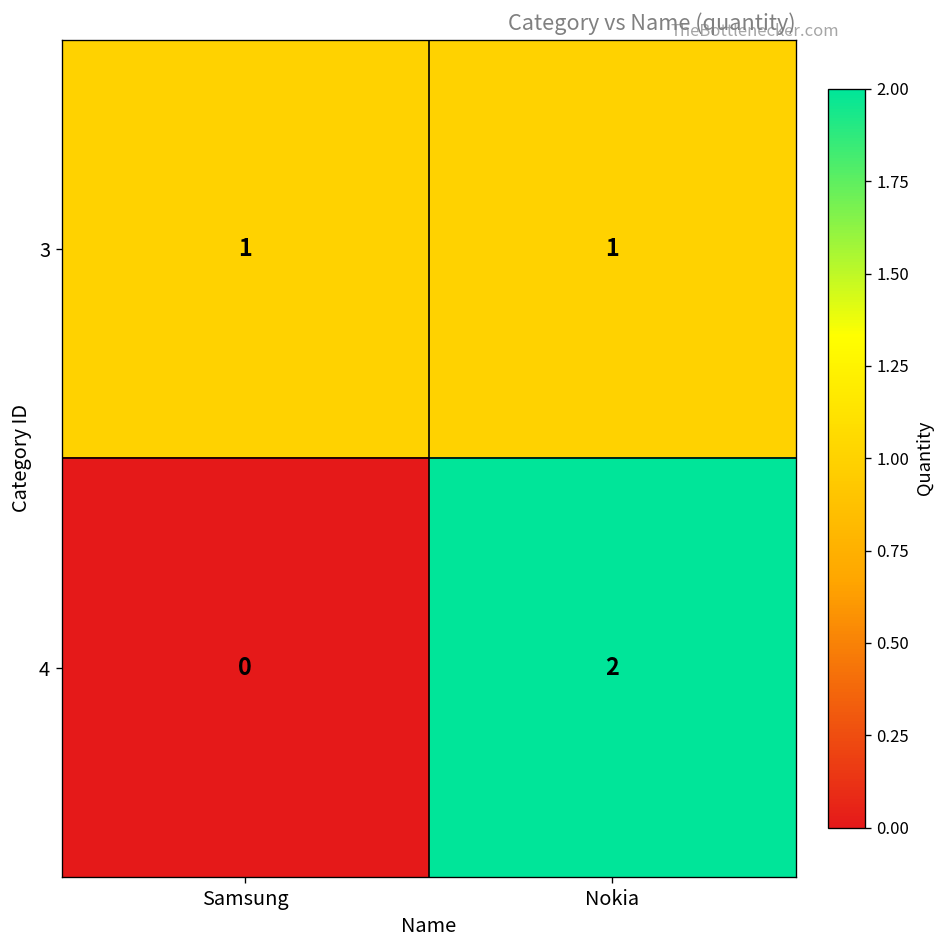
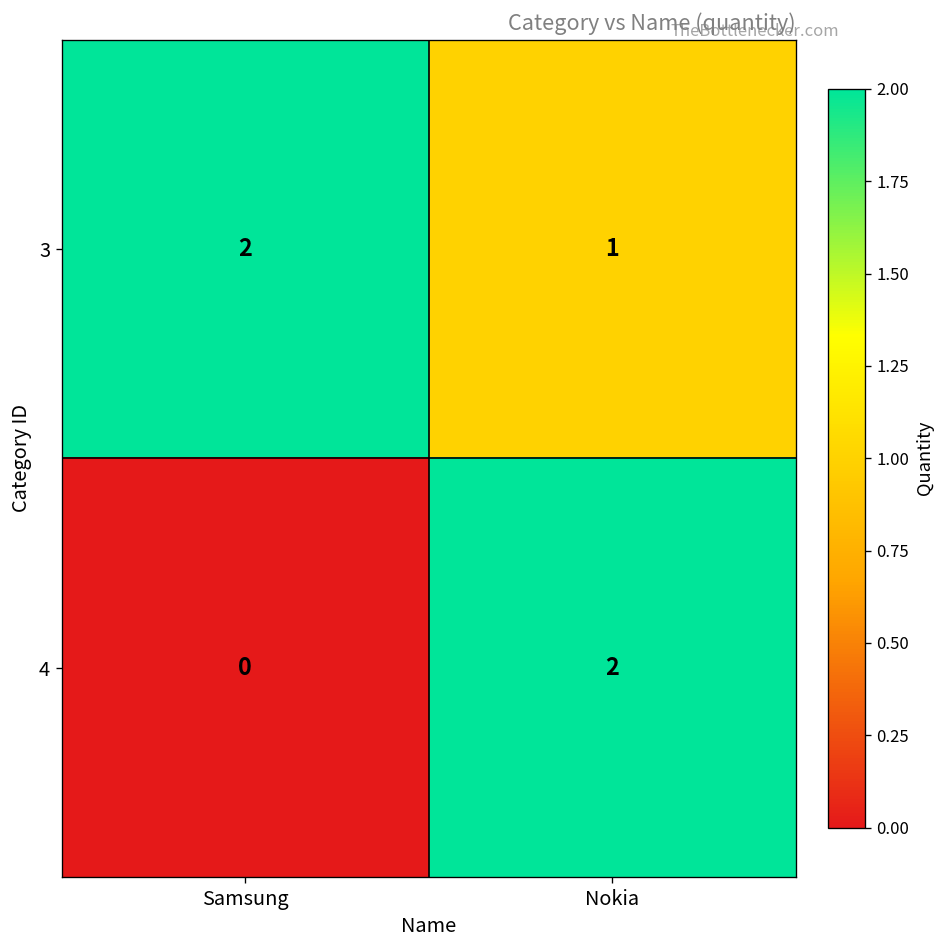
  {
    "3": {
-     "Samsung": 1,
+     "Samsung": 2,
      "Nokia": 1
    },
    "4": {
      "Samsung": 0,
      "Nokia": 2
    }
  }
